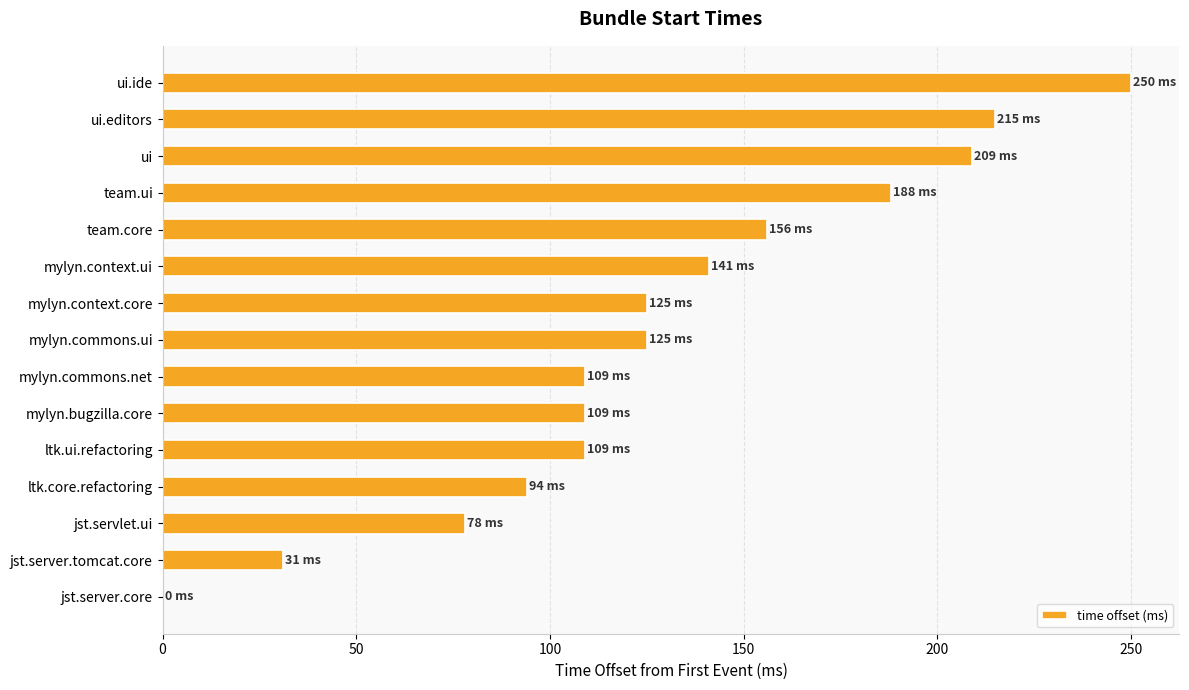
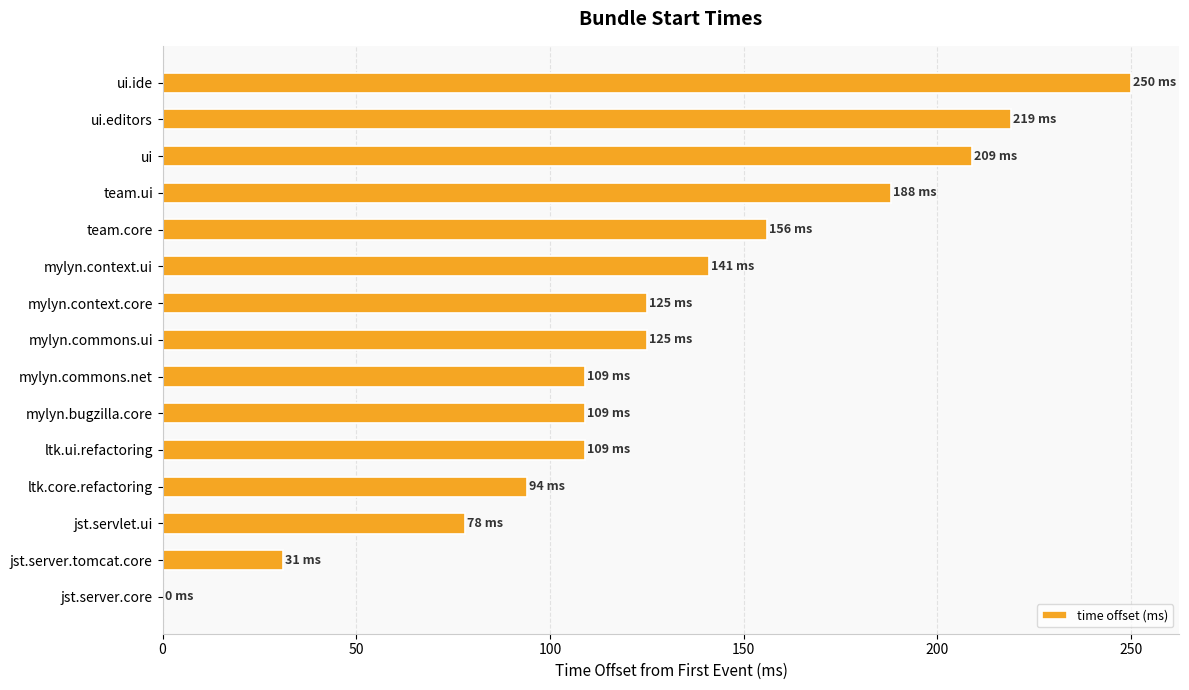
  {
    "ui.ide": 250,
-   "ui.editors": 215,
+   "ui.editors": 219,
    "ui": 209,
    "team.ui": 188,
    "team.core": 156,
    "mylyn.context.ui": 141,
    "mylyn.context.core": 125,
    "mylyn.commons.ui": 125,
    "mylyn.commons.net": 109,
    "mylyn.bugzilla.core": 109,
    "ltk.ui.refactoring": 109,
    "ltk.core.refactoring": 94,
    "jst.servlet.ui": 78,
    "jst.server.tomcat.core": 31,
    "jst.server.core": 0
  }
